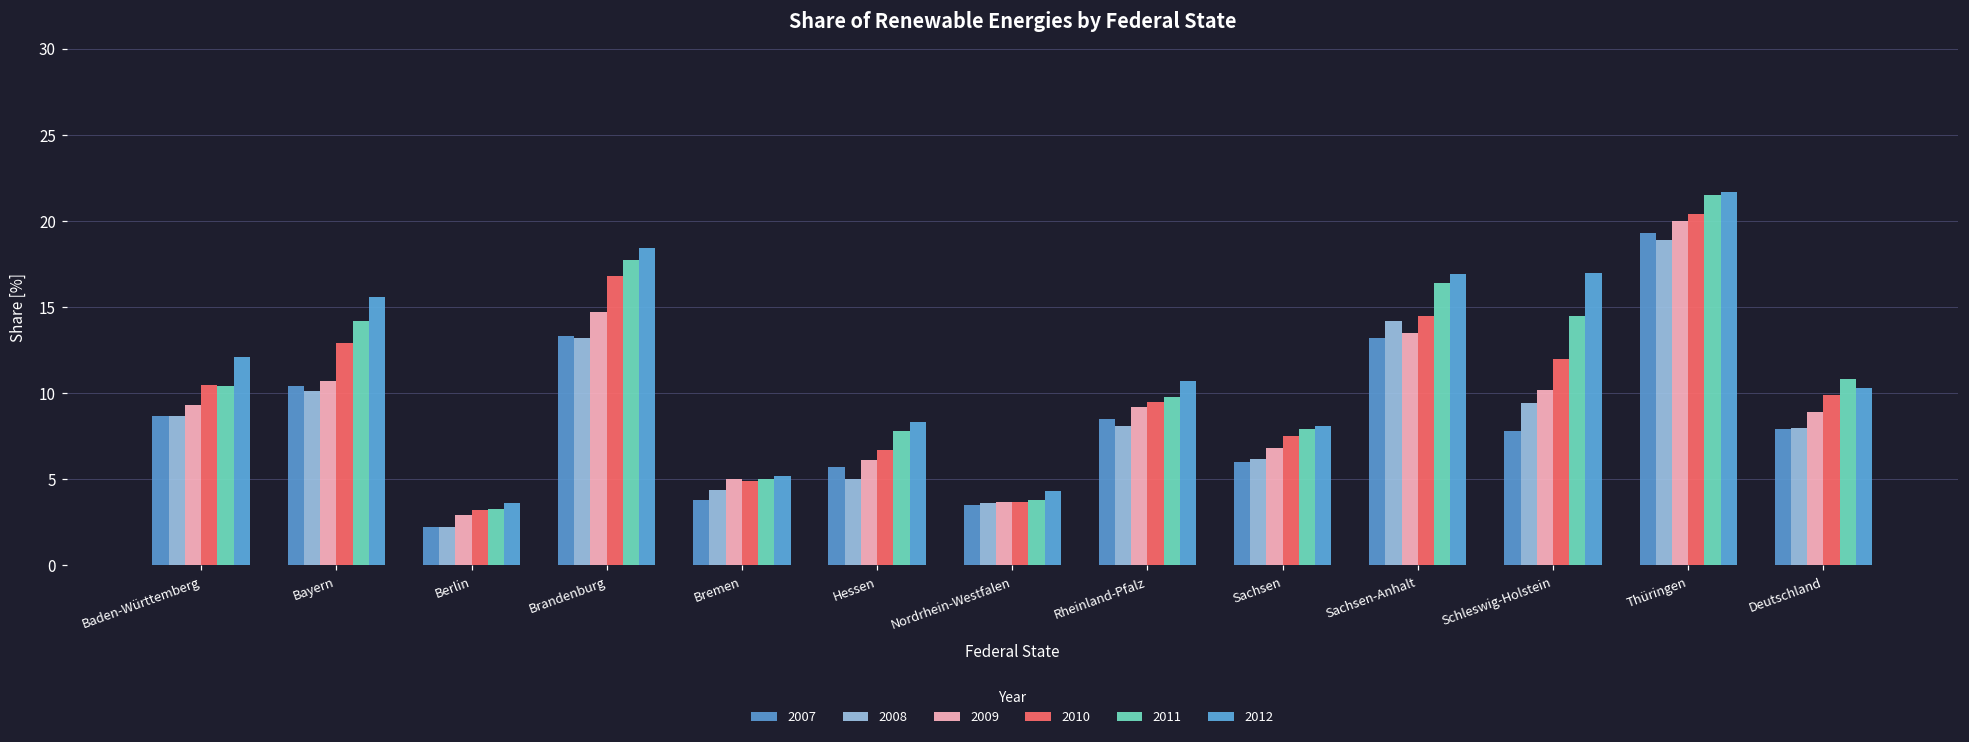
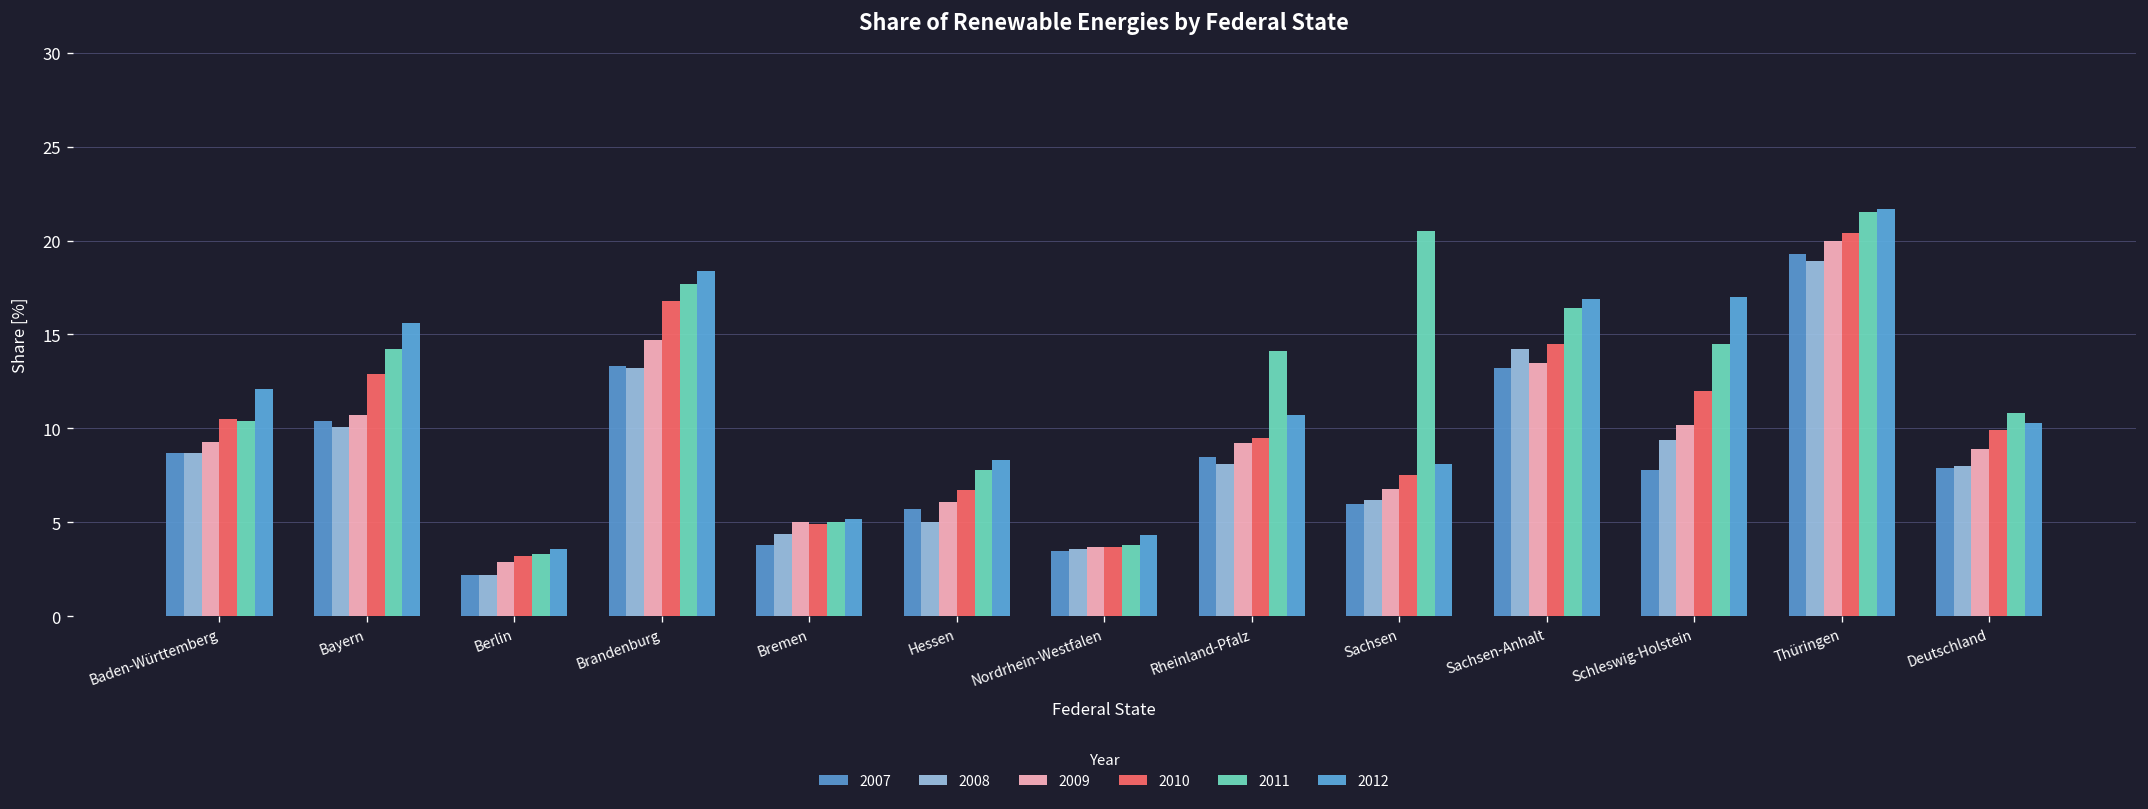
  {
    "2008": {
      "Baden-Württemberg": 8.7,
      "Bayern": 10.1,
      "Berlin": 2.2,
      "Brandenburg": 13.2,
      "Bremen": 4.4,
      "Hessen": 5.0,
      "Nordrhein-Westfalen": 3.6,
      "Rheinland-Pfalz": 8.1,
      "Sachsen": 6.2,
      "Sachsen-Anhalt": 14.2,
      "Schleswig-Holstein": 9.4,
      "Thüringen": 18.9,
      "Deutschland": 8.0
    },
    "2009": {
      "Baden-Württemberg": 9.3,
      "Bayern": 10.7,
      "Berlin": 2.9,
      "Brandenburg": 14.7,
      "Bremen": 5.0,
      "Hessen": 6.1,
      "Nordrhein-Westfalen": 3.7,
      "Rheinland-Pfalz": 9.2,
      "Sachsen": 6.8,
      "Sachsen-Anhalt": 13.5,
      "Schleswig-Holstein": 10.2,
      "Thüringen": 20.0,
      "Deutschland": 8.9
    },
    "2010": {
      "Baden-Württemberg": 10.5,
      "Bayern": 12.9,
      "Berlin": 3.2,
      "Brandenburg": 16.8,
      "Bremen": 4.9,
      "Hessen": 6.7,
      "Nordrhein-Westfalen": 3.7,
      "Rheinland-Pfalz": 9.5,
      "Sachsen": 7.5,
      "Sachsen-Anhalt": 14.5,
      "Schleswig-Holstein": 12.0,
      "Thüringen": 20.4,
      "Deutschland": 9.9
    },
    "2011": {
      "Baden-Württemberg": 10.4,
      "Bayern": 14.2,
      "Berlin": 3.3,
      "Brandenburg": 17.7,
      "Bremen": 5.0,
      "Hessen": 7.8,
      "Nordrhein-Westfalen": 3.8,
-     "Rheinland-Pfalz": 9.8,
-     "Sachsen": 7.9,
+     "Rheinland-Pfalz": 14.1,
+     "Sachsen": 20.5,
      "Sachsen-Anhalt": 16.4,
      "Schleswig-Holstein": 14.5,
      "Thüringen": 21.5,
      "Deutschland": 10.8
    }
  }
